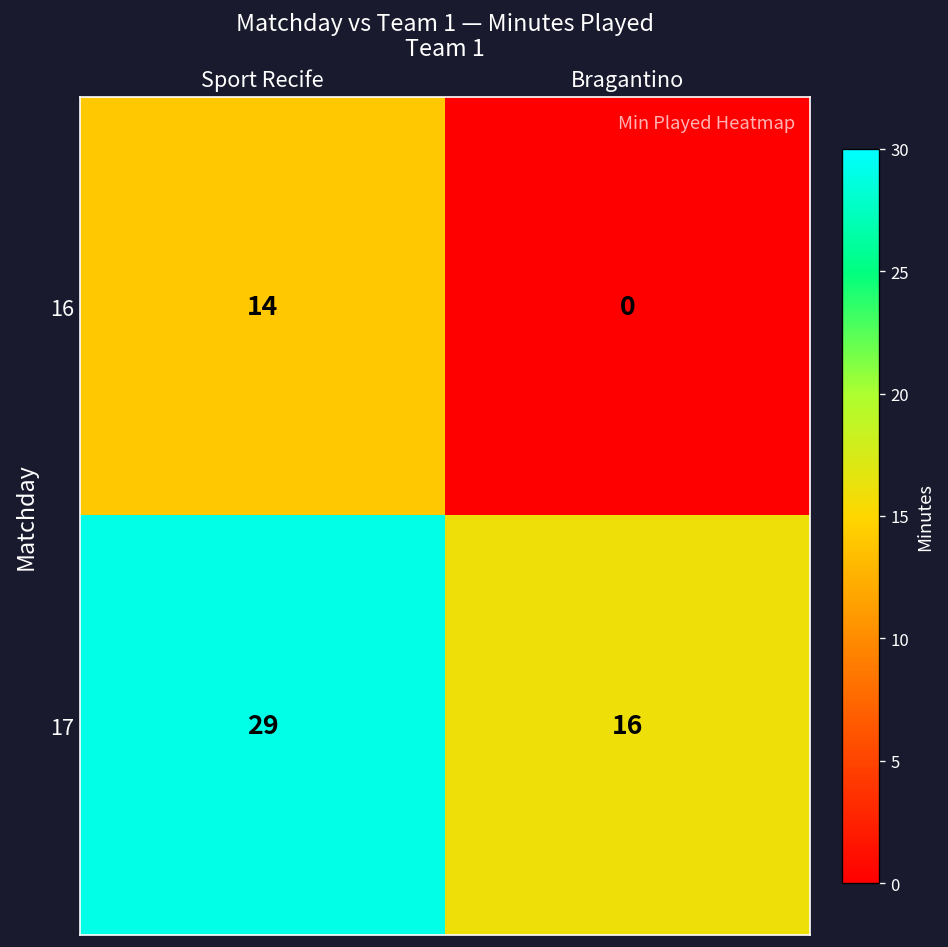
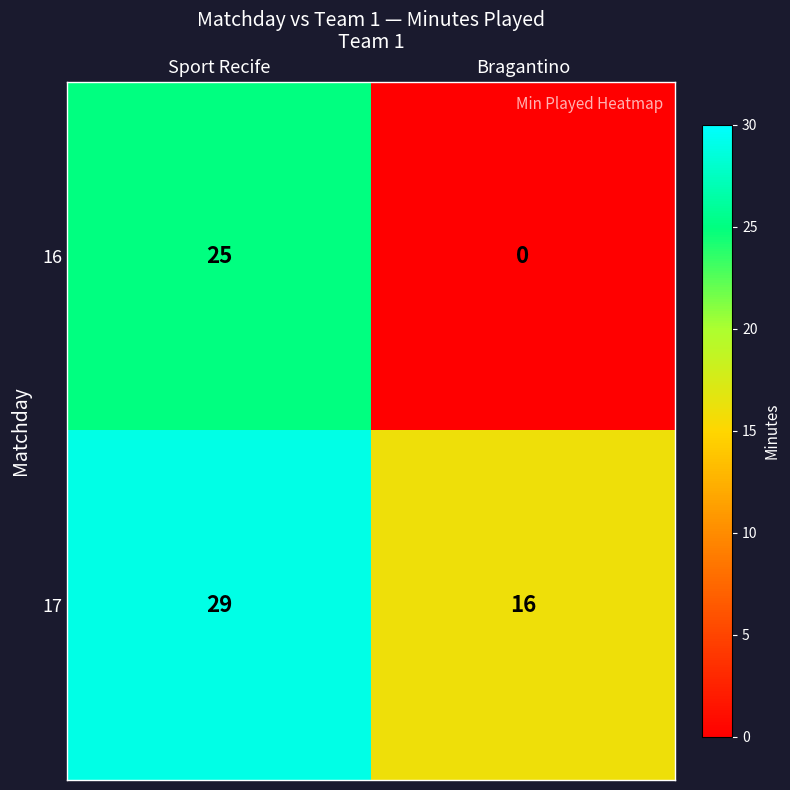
  {
    "16": {
-     "Sport Recife": 14
+     "Sport Recife": 25
    },
    "17": {
      "Sport Recife": 29,
      "Bragantino": 16
    }
  }
